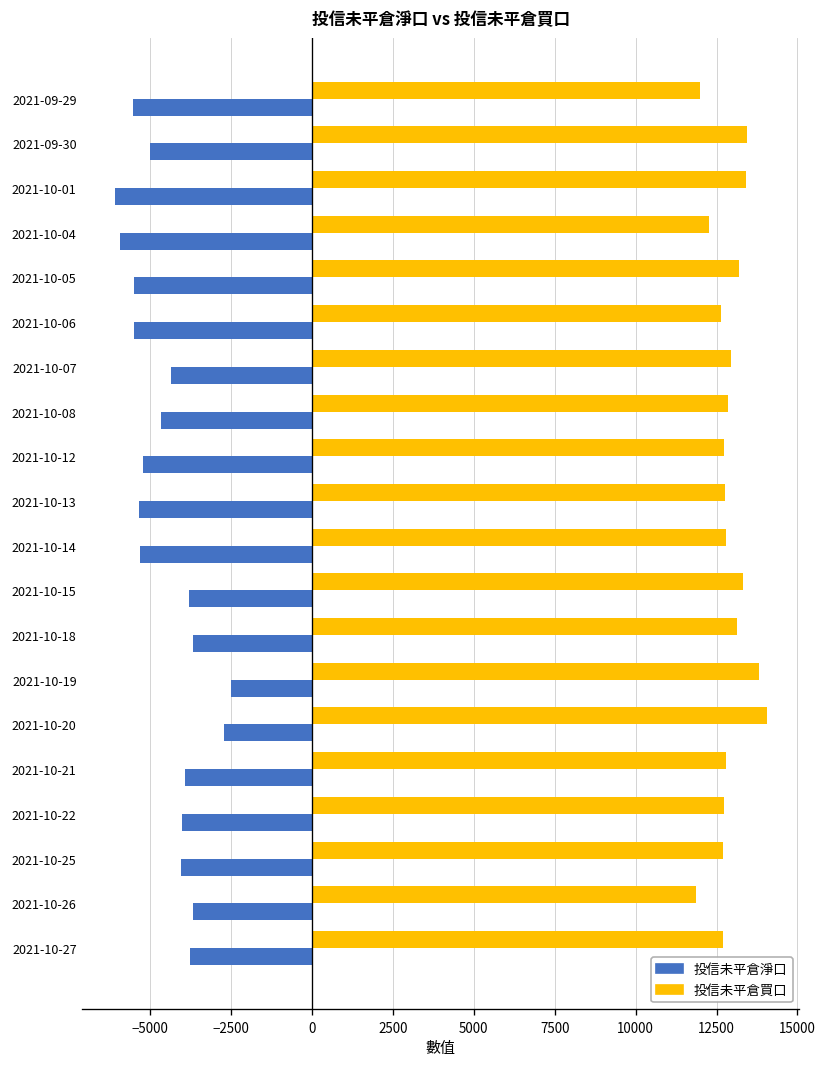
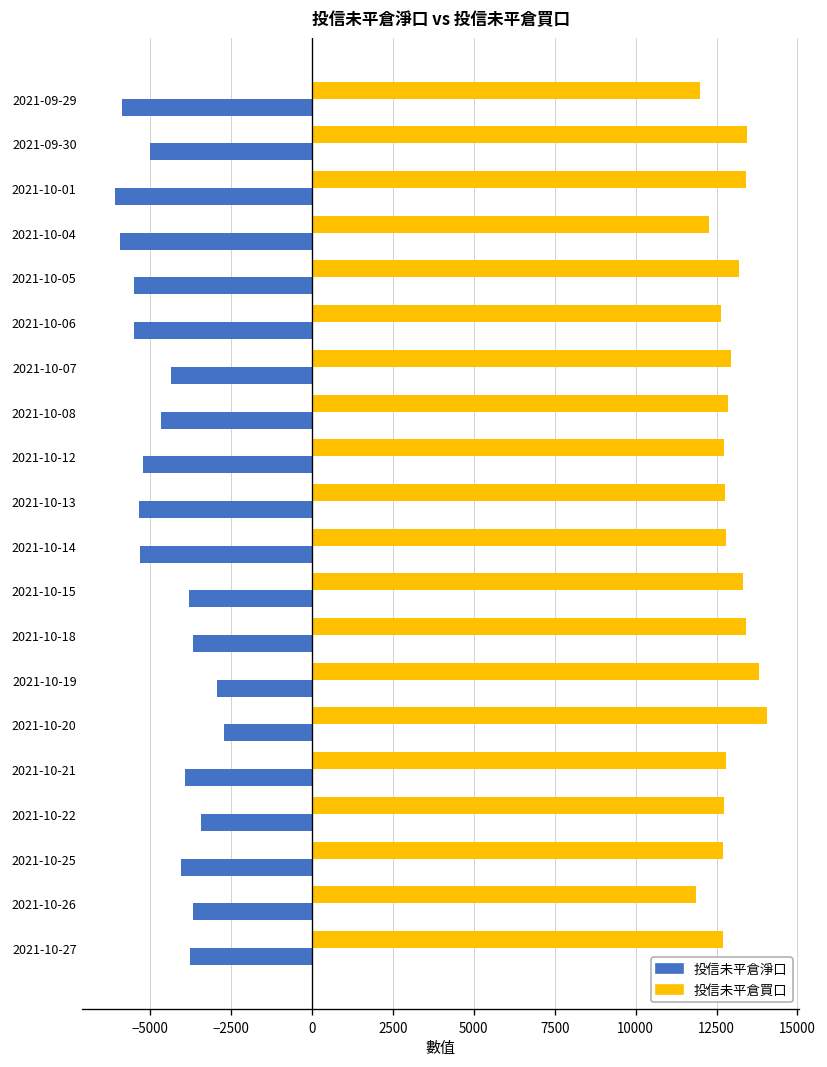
  {
    "投信未平倉淨口": {
-     "2021-09-29": -5500,
+     "2021-09-29": -5900,
      "2021-09-30": -5000,
      "2021-10-01": -6100,
      "2021-10-04": -5900,
      "2021-10-05": -5500,
      "2021-10-06": -5500,
      "2021-10-07": -4300,
      "2021-10-08": -4700,
      "2021-10-12": -5200,
      "2021-10-13": -5400,
      "2021-10-14": -5300,
      "2021-10-15": -3800,
      "2021-10-18": -3700,
-     "2021-10-19": -2500,
+     "2021-10-19": -2900,
      "2021-10-20": -2700,
      "2021-10-21": -3900,
-     "2021-10-22": -4000,
+     "2021-10-22": -3400,
      "2021-10-25": -4000,
      "2021-10-26": -3700,
      "2021-10-27": -3800
    },
    "投信未平倉買口": {
      "2021-09-29": 12000,
      "2021-09-30": 13400,
      "2021-10-01": 13400,
      "2021-10-04": 12300,
      "2021-10-05": 13200,
      "2021-10-06": 12600,
      "2021-10-07": 12900,
      "2021-10-08": 12900,
      "2021-10-12": 12700,
      "2021-10-13": 12700,
      "2021-10-14": 12800,
      "2021-10-15": 13300,
-     "2021-10-18": 13100,
+     "2021-10-18": 13400,
      "2021-10-19": 13800,
      "2021-10-20": 14000,
      "2021-10-21": 12800,
      "2021-10-22": 12700,
      "2021-10-25": 12700,
      "2021-10-26": 11900,
      "2021-10-27": 12700
    }
  }
